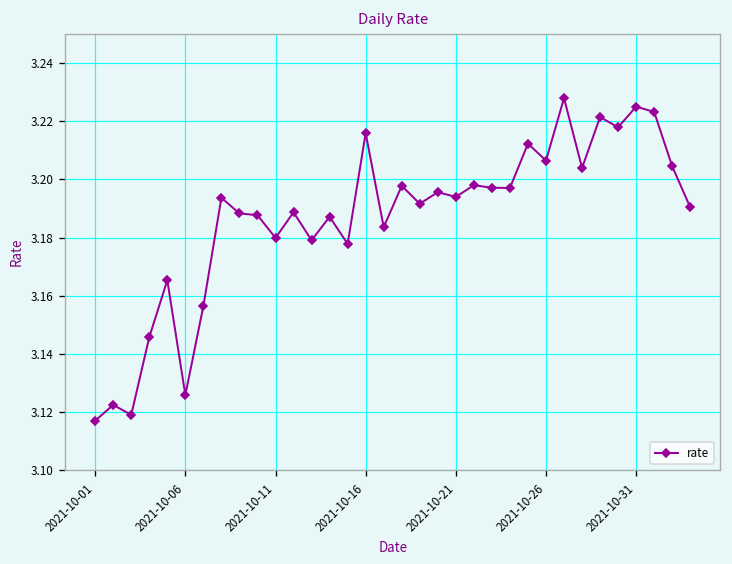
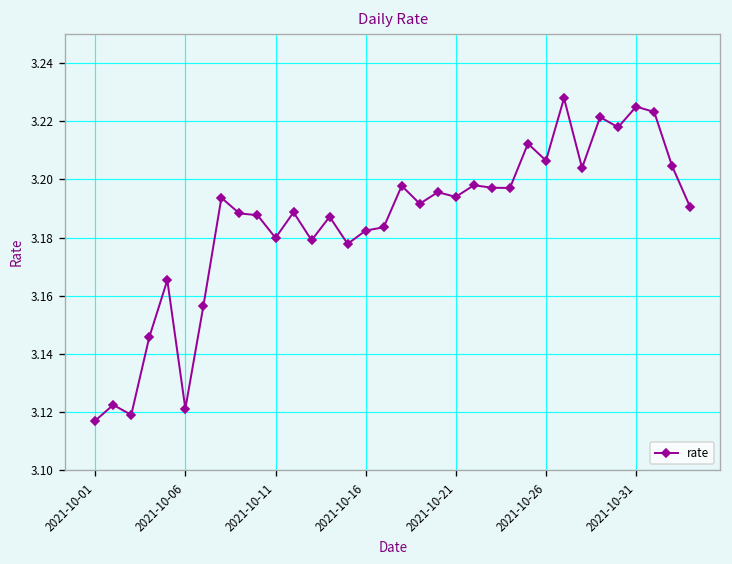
  {
    "2021-10-01": 3.117,
-   "2021-10-06": 3.126,
+   "2021-10-06": 3.121,
    "2021-10-11": 3.180,
-   "2021-10-16": 3.216,
+   "2021-10-16": 3.182,
    "2021-10-21": 3.194,
    "2021-10-26": 3.206,
    "2021-10-31": 3.225
  }
